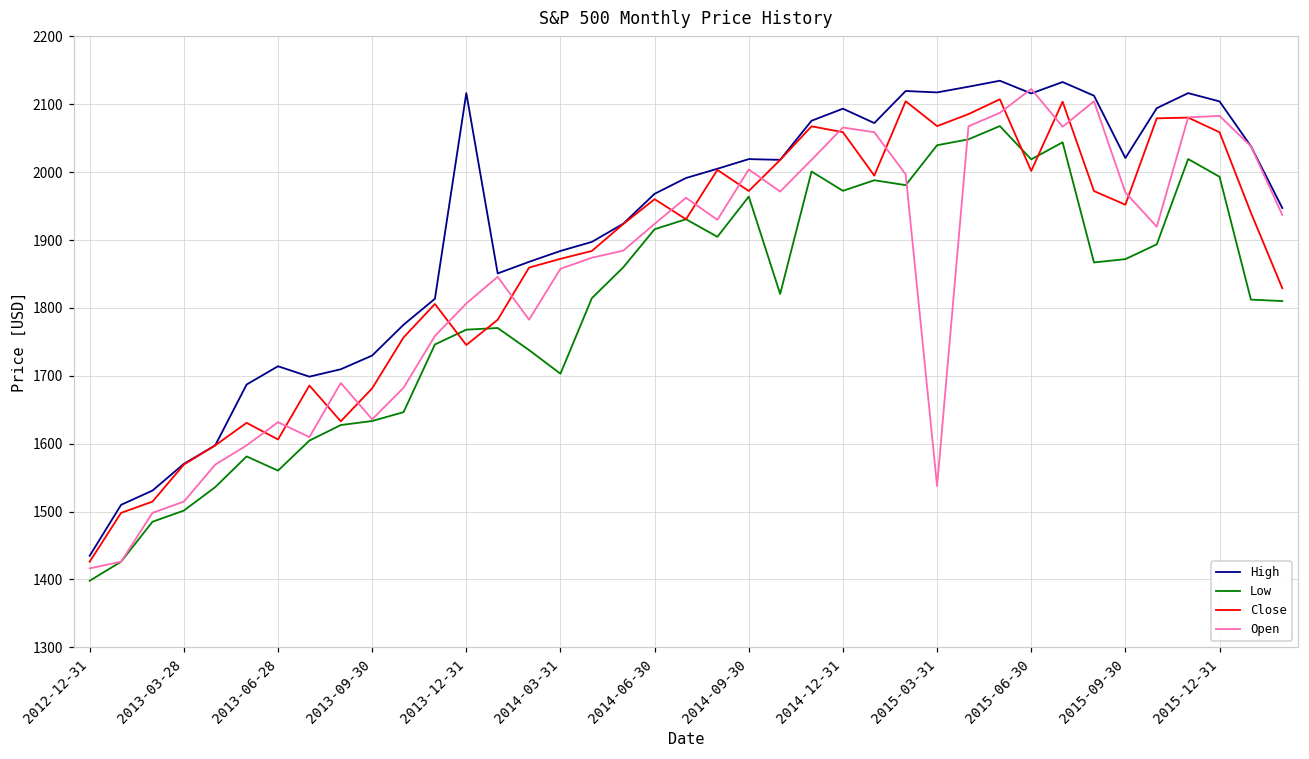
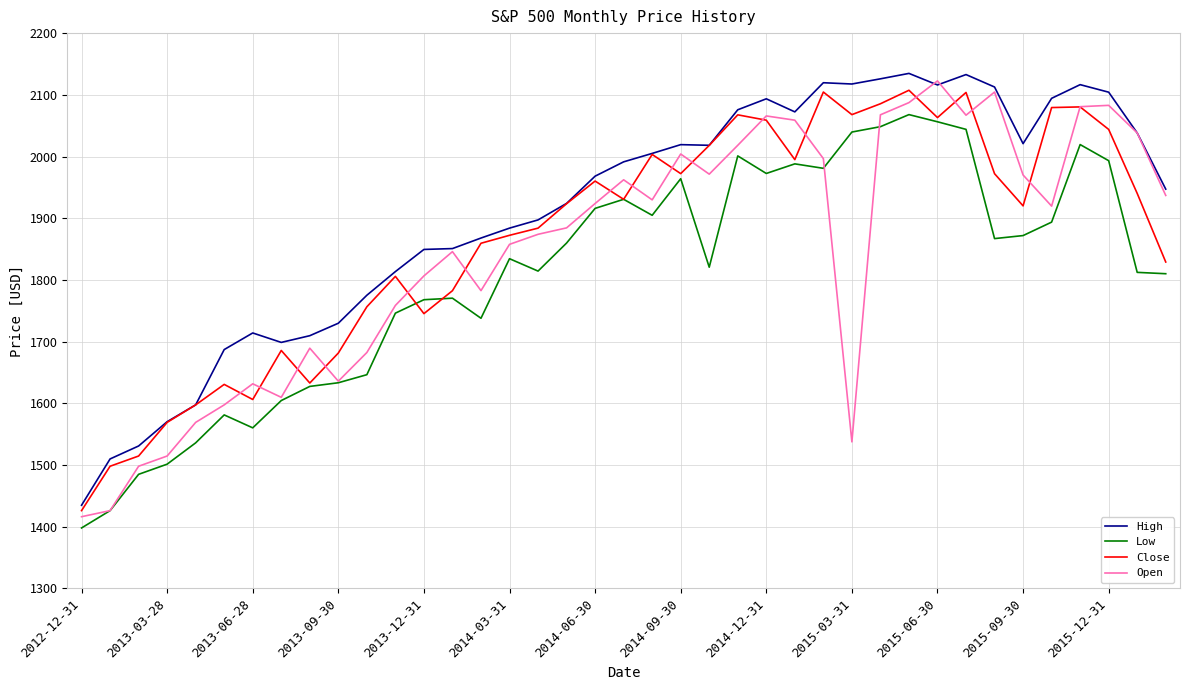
  {
    "High": {
      "2012-12-31": 1430,
      "2013-06-28": 1710,
      "2013-09-30": 1730,
-     "2013-12-31": 2120,
+     "2013-12-31": 1850,
      "2014-03-31": 1880,
      "2014-06-30": 1970,
      "2014-09-30": 2020,
      "2014-12-31": 2090,
      "2015-03-31": 2120,
      "2015-06-30": 2120,
      "2015-09-30": 2020,
      "2015-12-31": 2100
    },
    "Low": {
      "2012-12-31": 1400,
      "2013-03-28": 1500,
      "2013-06-28": 1560,
      "2013-12-31": 1770,
-     "2014-03-31": 1700,
+     "2014-03-31": 1830,
      "2014-06-30": 1920,
      "2014-09-30": 1960,
      "2014-12-31": 1970,
      "2015-03-31": 2040,
-     "2015-06-30": 2020,
+     "2015-06-30": 2060,
      "2015-09-30": 1870,
      "2015-12-31": 1990
    },
    "Close": {
      "2012-12-31": 1430,
      "2013-06-28": 1610,
      "2013-09-30": 1680,
      "2013-12-31": 1750,
      "2014-03-31": 1870,
      "2014-06-30": 1960,
      "2014-09-30": 1970,
      "2014-12-31": 2060,
      "2015-03-31": 2070,
-     "2015-06-30": 2000,
-     "2015-09-30": 1950,
-     "2015-12-31": 2060
+     "2015-06-30": 2060,
+     "2015-09-30": 1920,
+     "2015-12-31": 2040
    },
    "Open": {
      "2012-12-31": 1420,
      "2013-03-28": 1510,
      "2013-06-28": 1630,
      "2013-12-31": 1810,
      "2014-03-31": 1860,
      "2014-06-30": 1920,
      "2014-09-30": 2000,
      "2014-12-31": 2070,
      "2015-03-31": 1540,
      "2015-06-30": 2120,
      "2015-09-30": 1970,
      "2015-12-31": 2080
    }
  }
